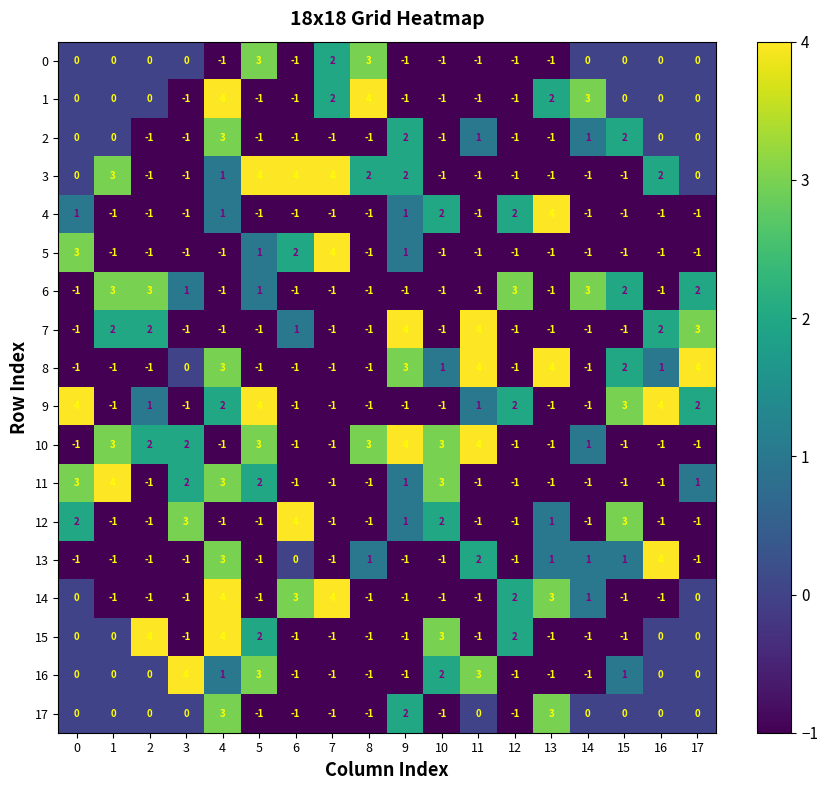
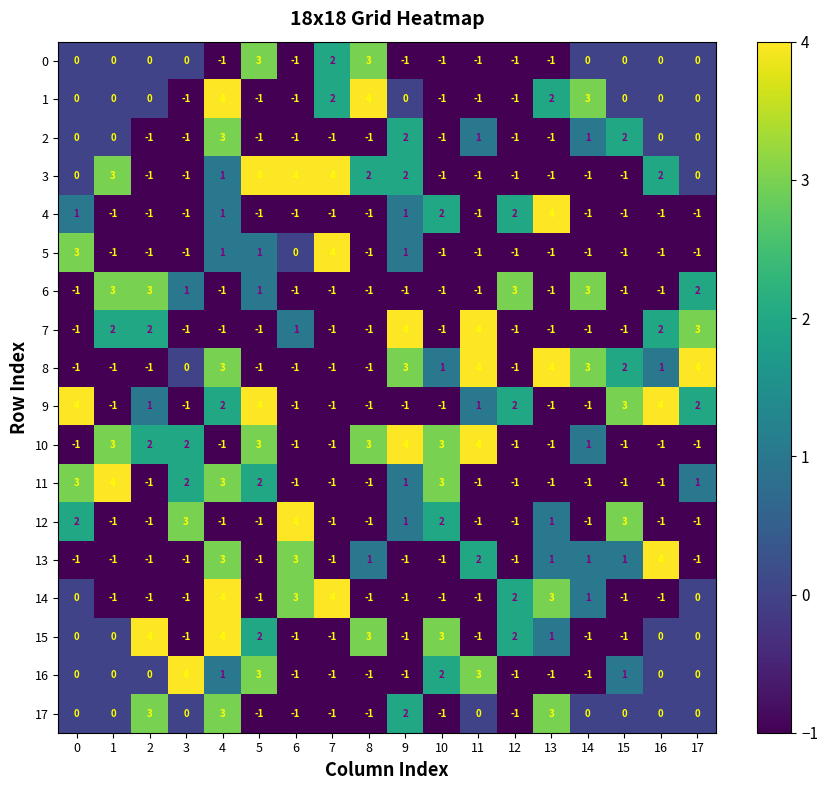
  {
    "1": {
      "0": 0,
      "1": 0,
      "2": 0,
      "3": -1,
      "5": -1,
      "6": -1,
      "7": 2,
-     "9": -1,
+     "9": 0,
      "10": -1,
      "11": -1,
      "12": -1,
      "13": 2,
      "14": 3,
      "15": 0,
      "16": 0,
      "17": 0
    },
    "5": {
      "0": 3,
      "1": -1,
      "2": -1,
      "3": -1,
-     "4": -1,
+     "4": 1,
      "5": 1,
-     "6": 2,
+     "6": 0,
      "8": -1,
      "9": 1,
      "10": -1,
      "11": -1,
      "12": -1,
      "13": -1,
      "14": -1,
      "15": -1,
      "16": -1,
      "17": -1
    },
    "6": {
      "0": -1,
      "1": 3,
      "2": 3,
      "3": 1,
      "4": -1,
      "5": 1,
      "6": -1,
      "7": -1,
      "8": -1,
      "9": -1,
      "10": -1,
      "11": -1,
      "12": 3,
      "13": -1,
      "14": 3,
-     "15": 2,
+     "15": -1,
      "16": -1,
      "17": 2
    },
    "8": {
      "0": -1,
      "1": -1,
      "2": -1,
      "3": 0,
      "4": 3,
      "5": -1,
      "6": -1,
      "7": -1,
      "8": -1,
      "9": 3,
      "10": 1,
      "12": -1,
-     "14": -1,
+     "14": 3,
      "15": 2,
      "16": 1
    },
    "13": {
      "0": -1,
      "1": -1,
      "2": -1,
      "3": -1,
      "4": 3,
      "5": -1,
-     "6": 0,
+     "6": 3,
      "7": -1,
      "8": 1,
      "9": -1,
      "10": -1,
      "11": 2,
      "12": -1,
      "13": 1,
      "14": 1,
      "15": 1,
      "17": -1
    },
    "15": {
      "0": 0,
      "1": 0,
      "3": -1,
      "5": 2,
      "6": -1,
      "7": -1,
-     "8": -1,
+     "8": 3,
      "9": -1,
      "10": 3,
      "11": -1,
      "12": 2,
-     "13": -1,
+     "13": 1,
      "14": -1,
      "15": -1,
      "16": 0,
      "17": 0
    },
    "17": {
      "0": 0,
      "1": 0,
-     "2": 0,
+     "2": 3,
      "3": 0,
      "4": 3,
      "5": -1,
      "6": -1,
      "7": -1,
      "8": -1,
      "9": 2,
      "10": -1,
      "11": 0,
      "12": -1,
      "13": 3,
      "14": 0,
      "15": 0,
      "16": 0,
      "17": 0
    }
  }
